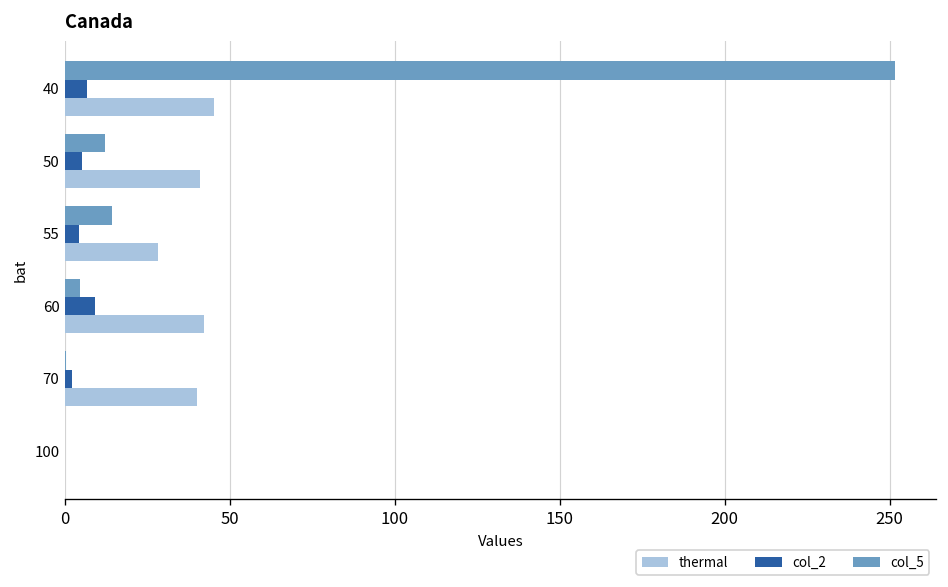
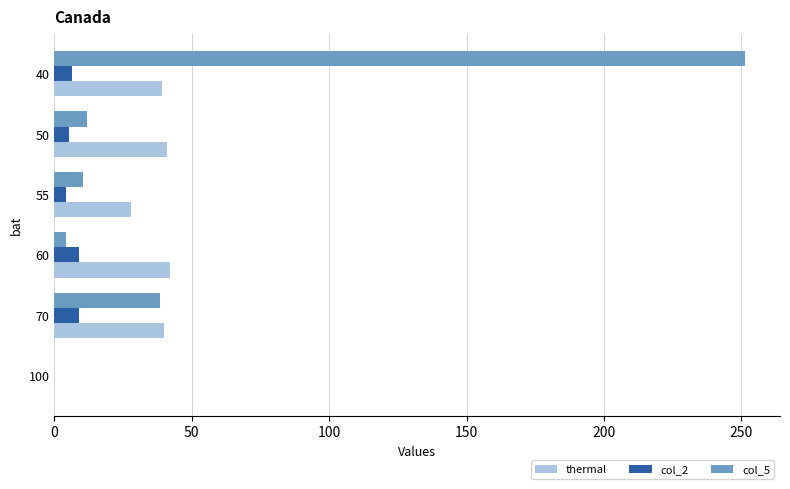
  {
    "thermal": {
-     "40": 45,
+     "40": 39,
      "50": 41,
      "55": 28,
      "60": 42,
      "70": 40,
      "100": 0
    },
    "col_2": {
      "40": 6,
      "50": 5,
      "55": 4,
      "60": 9,
-     "70": 2,
+     "70": 9,
      "100": 0
    },
    "col_5": {
      "40": 251,
      "50": 12,
-     "55": 14,
+     "55": 10,
      "60": 4,
-     "70": 0,
+     "70": 38,
      "100": 0
    }
  }
